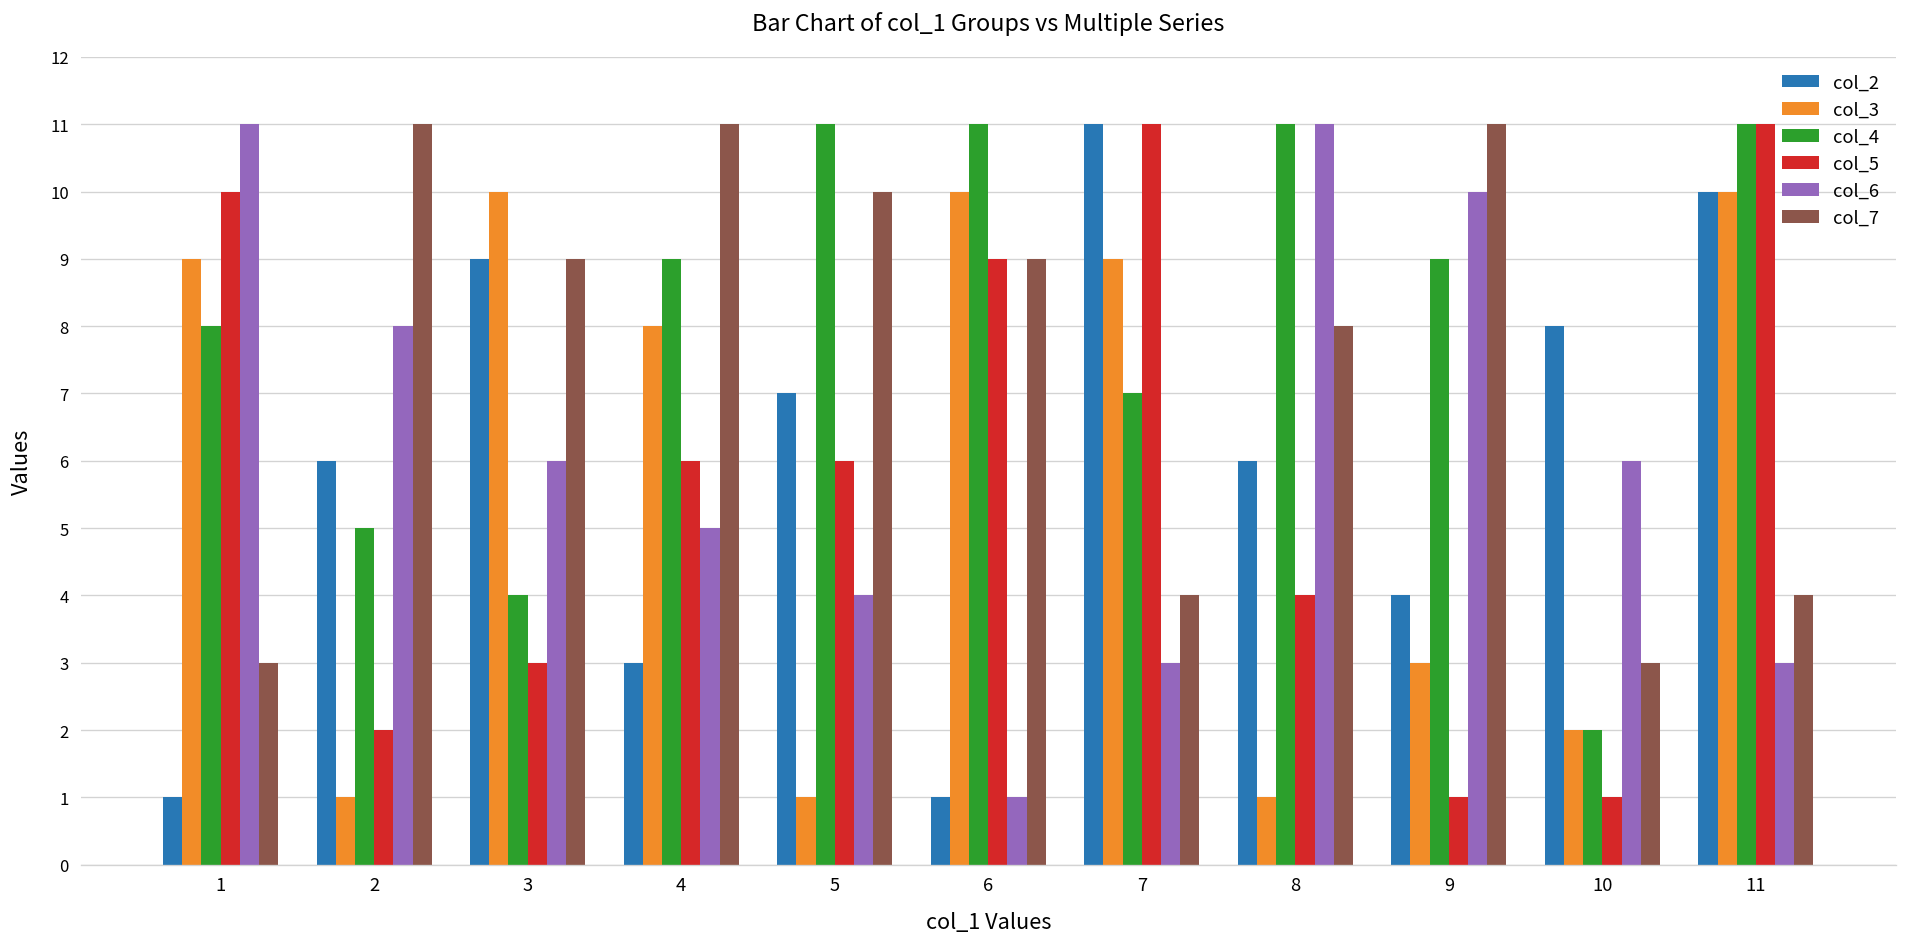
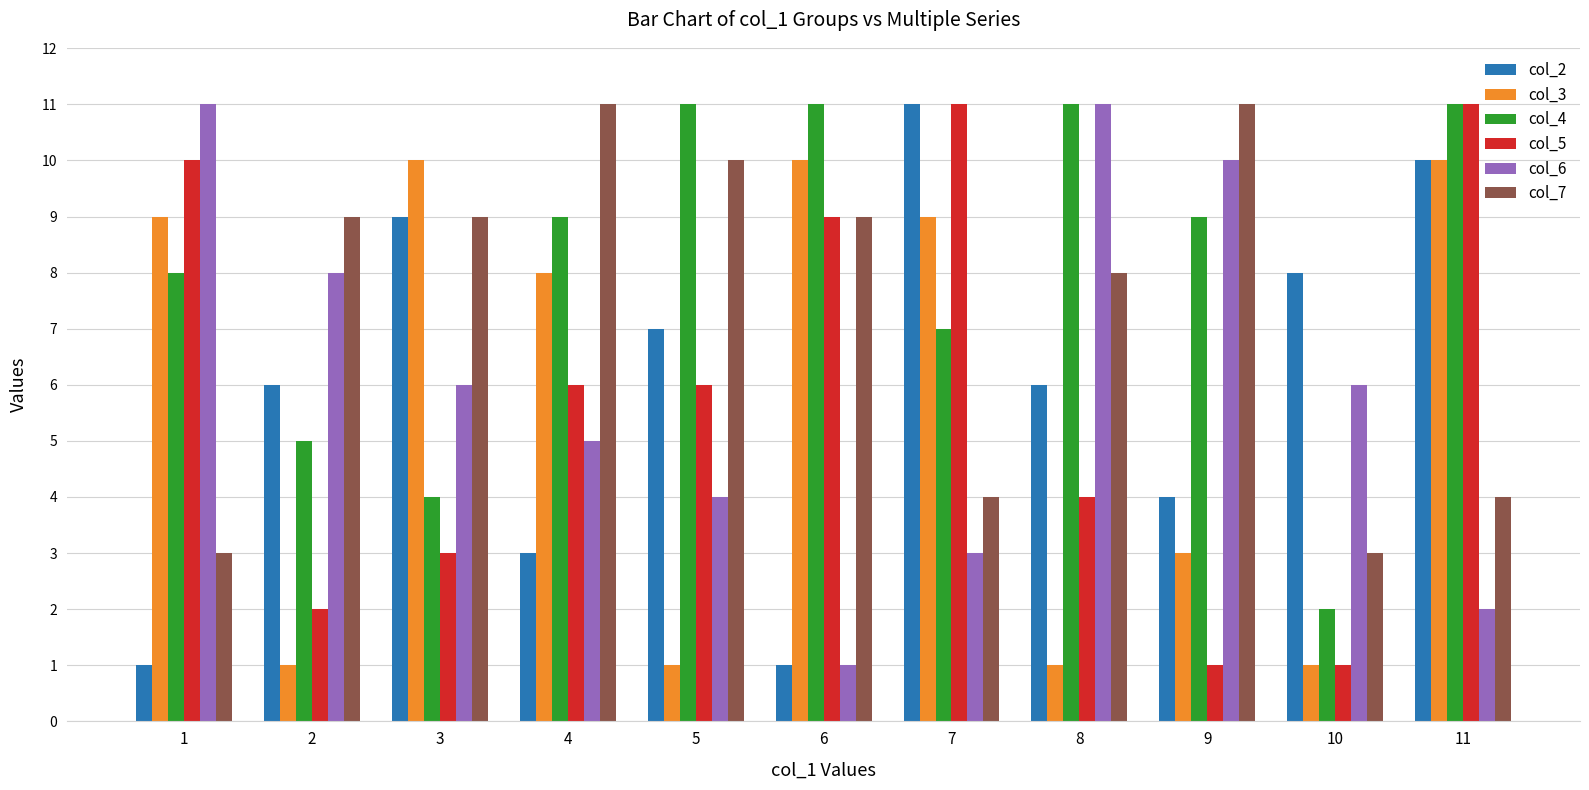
  {
    "col_2": {
      "1": 1,
      "2": 6,
      "3": 9,
      "4": 3,
      "5": 7,
      "6": 1,
      "7": 11,
      "8": 6,
      "9": 4,
      "10": 8,
      "11": 10
    },
    "col_3": {
      "1": 9,
      "2": 1,
      "3": 10,
      "4": 8,
      "5": 1,
      "6": 10,
      "7": 9,
      "8": 1,
      "9": 3,
-     "10": 2,
+     "10": 1,
      "11": 10
    },
    "col_4": {
      "1": 8,
      "2": 5,
      "3": 4,
      "4": 9,
      "5": 11,
      "6": 11,
      "7": 7,
      "8": 11,
      "9": 9,
      "10": 2,
      "11": 11
    },
    "col_5": {
      "1": 10,
      "2": 2,
      "3": 3,
      "4": 6,
      "5": 6,
      "6": 9,
      "7": 11,
      "8": 4,
      "9": 1,
      "10": 1,
      "11": 11
    },
    "col_6": {
      "1": 11,
      "2": 8,
      "3": 6,
      "4": 5,
      "5": 4,
      "6": 1,
      "7": 3,
      "8": 11,
      "9": 10,
      "10": 6,
-     "11": 3
+     "11": 2
    },
    "col_7": {
      "1": 3,
-     "2": 11,
+     "2": 9,
      "3": 9,
      "4": 11,
      "5": 10,
      "6": 9,
      "7": 4,
      "8": 8,
      "9": 11,
      "10": 3,
      "11": 4
    }
  }
